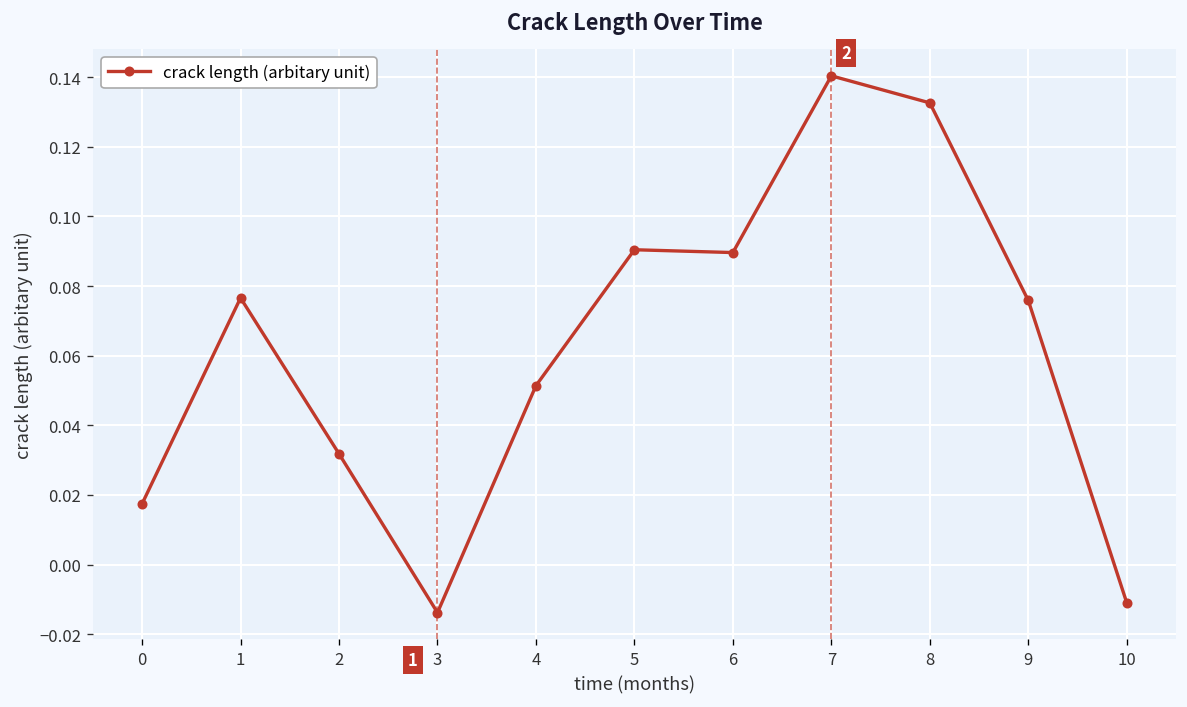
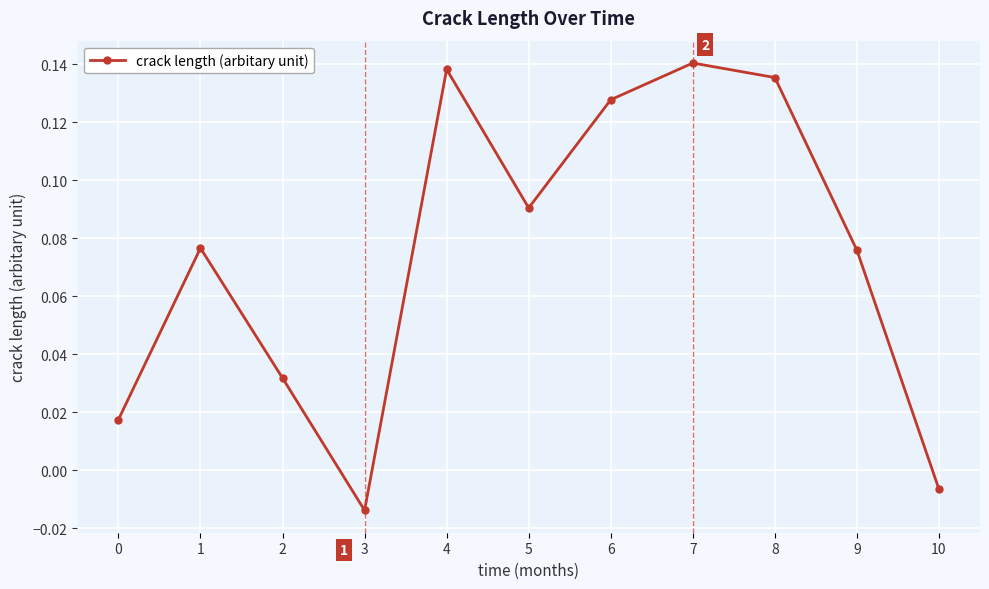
  {
    "0": 0.017,
    "1": 0.077,
    "2": 0.032,
    "3": -0.014,
-   "4": 0.051,
+   "4": 0.138,
    "5": 0.090,
-   "6": 0.090,
-   "8": 0.133,
+   "6": 0.128,
+   "8": 0.135,
    "9": 0.076,
-   "10": -0.011
+   "10": -0.007
  }
